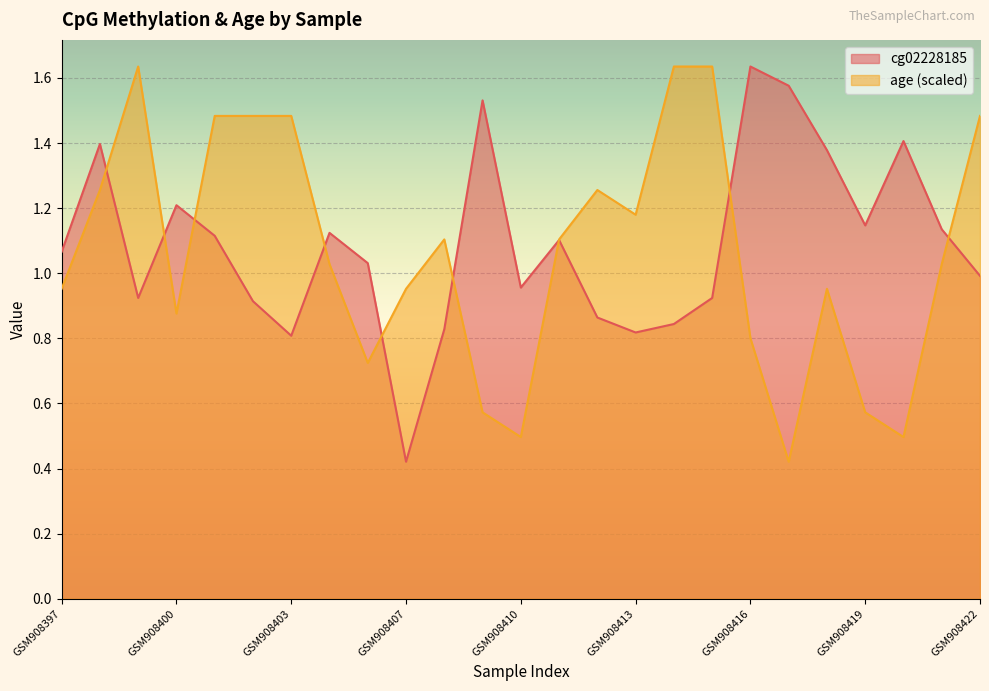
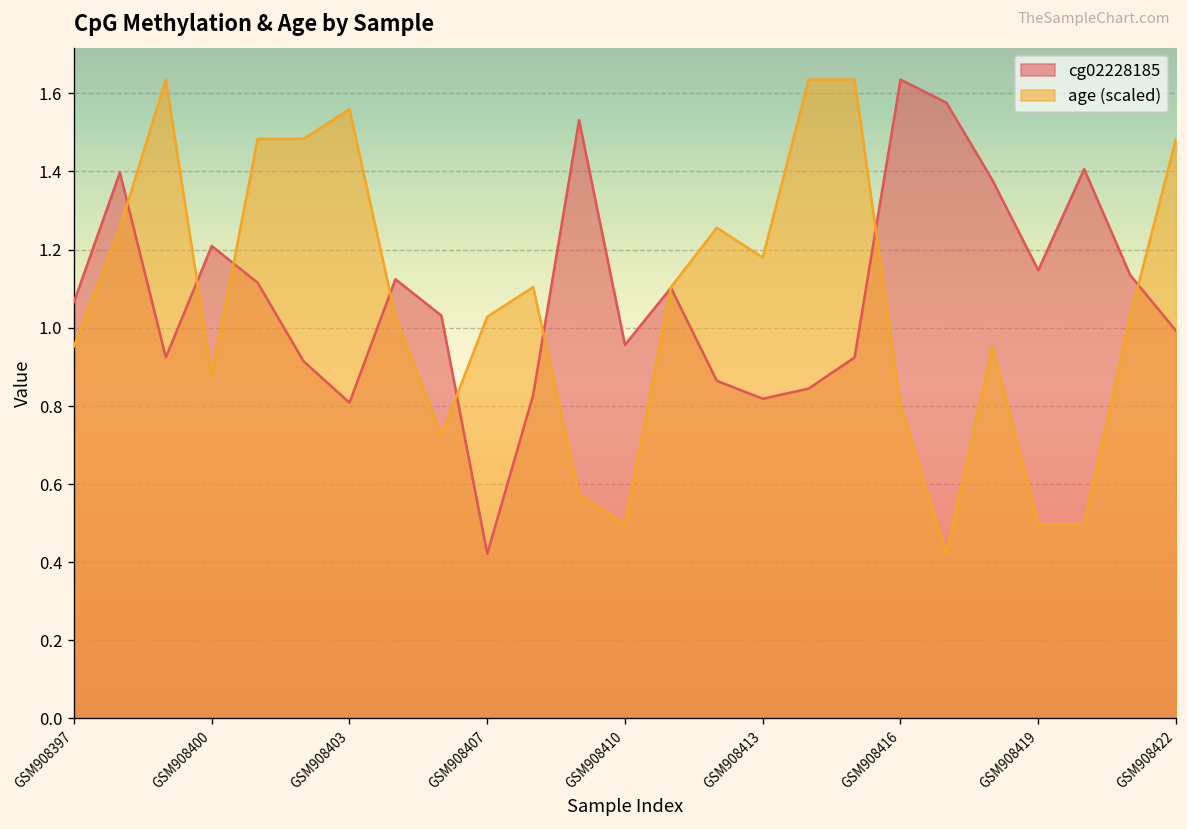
  {
    "cg02228185": {
      "GSM908397": 1.07,
      "GSM908400": 1.21,
      "GSM908403": 0.81,
      "GSM908407": 0.42,
      "GSM908410": 0.96,
      "GSM908413": 0.82,
      "GSM908416": 1.64,
      "GSM908419": 1.15,
      "GSM908422": 0.99
    },
    "age (scaled)": {
      "GSM908397": 0.95,
      "GSM908400": 0.88,
-     "GSM908403": 1.48,
-     "GSM908407": 0.95,
+     "GSM908403": 1.56,
+     "GSM908407": 1.03,
      "GSM908410": 0.50,
      "GSM908413": 1.18,
      "GSM908416": 0.80,
-     "GSM908419": 0.57,
+     "GSM908419": 0.50,
      "GSM908422": 1.48
    }
  }
